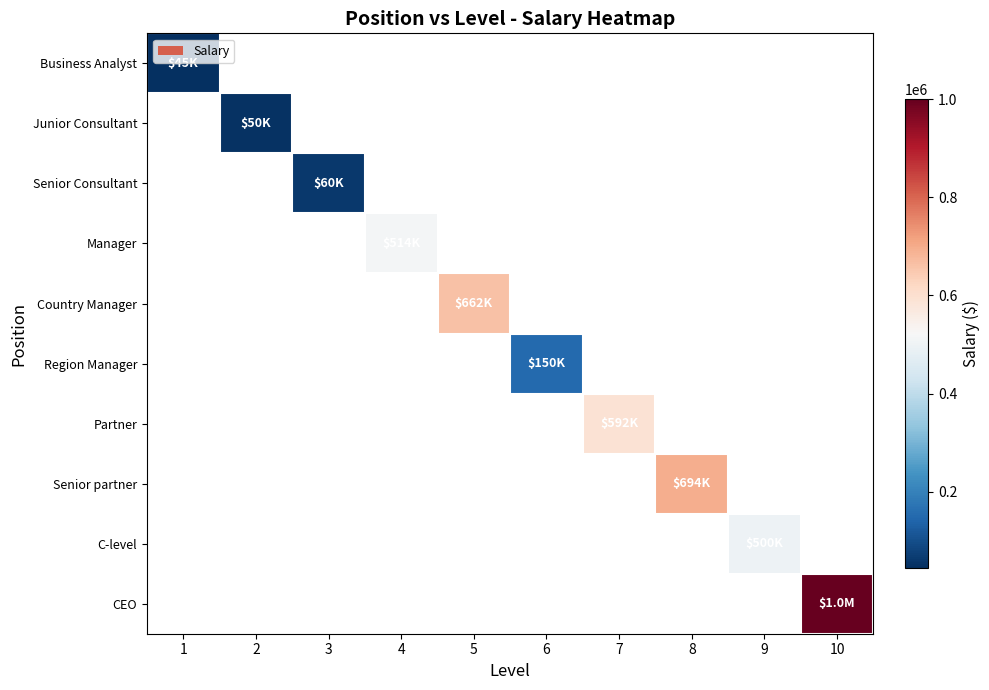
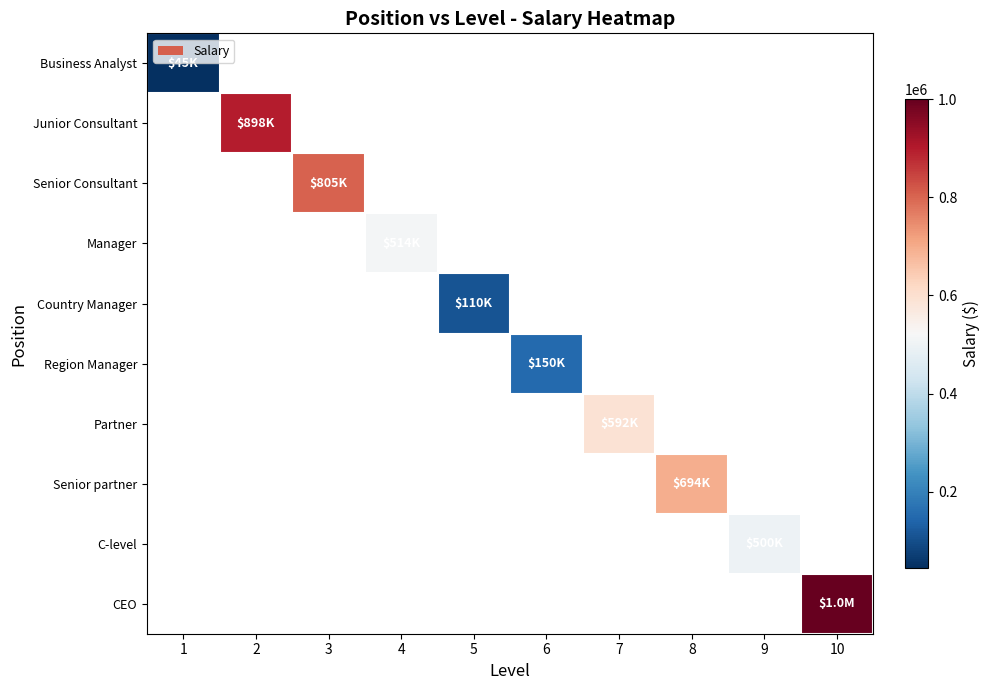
  {
    "Junior Consultant": {
-     "2": "$50K"
+     "2": "$898K"
    },
    "Senior Consultant": {
-     "3": "$60K"
+     "3": "$805K"
    },
    "Country Manager": {
-     "5": "$662K"
+     "5": "$110K"
    },
    "Region Manager": {
      "6": "$150K"
    },
    "Senior partner": {
      "8": "$694K"
    },
    "CEO": {
      "10": "$1.0M"
    }
  }
